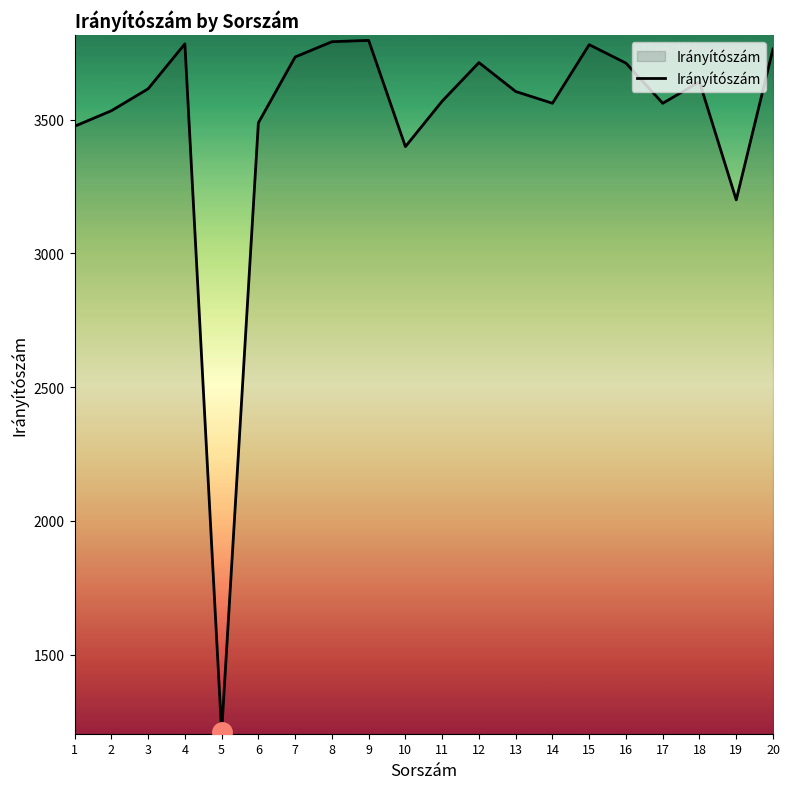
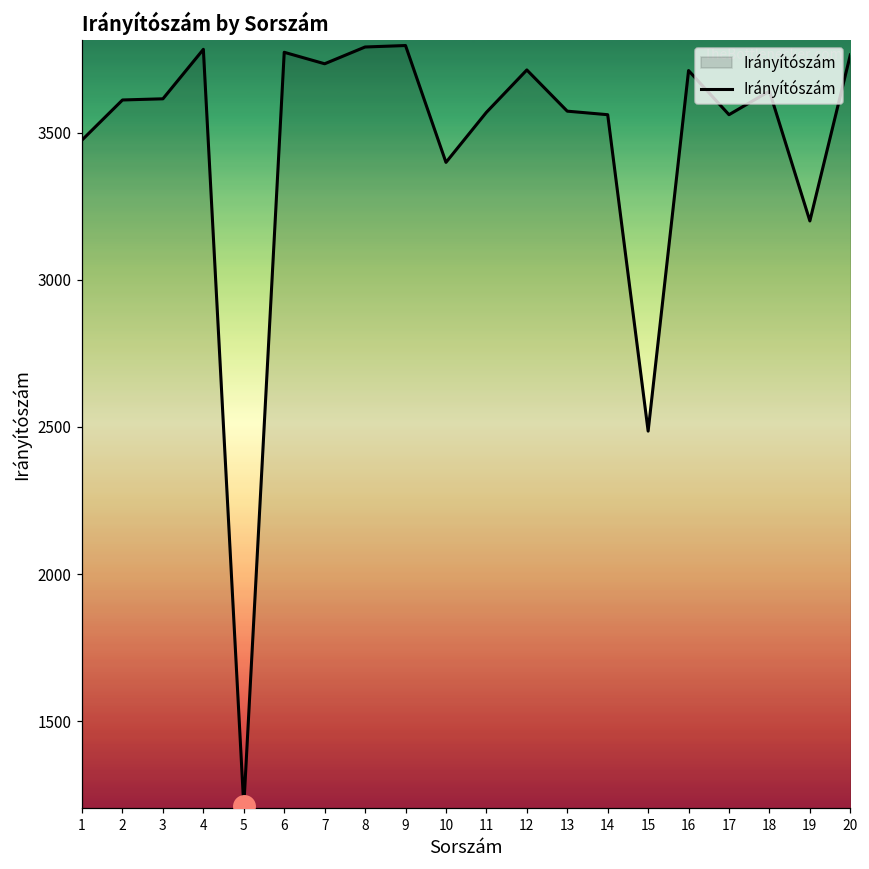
  {
    "Irányítószám": {
      "1": 3480,
-     "2": 3530,
+     "2": 3610,
      "3": 3620,
      "4": 3780,
-     "6": 3490,
+     "6": 3770,
      "7": 3730,
      "8": 3790,
      "9": 3800,
      "10": 3400,
      "11": 3570,
      "12": 3710,
-     "13": 3610,
+     "13": 3570,
      "14": 3560,
-     "15": 3780,
+     "15": 2490,
      "16": 3710,
      "17": 3560,
      "19": 3200,
      "20": 3760
    }
  }
